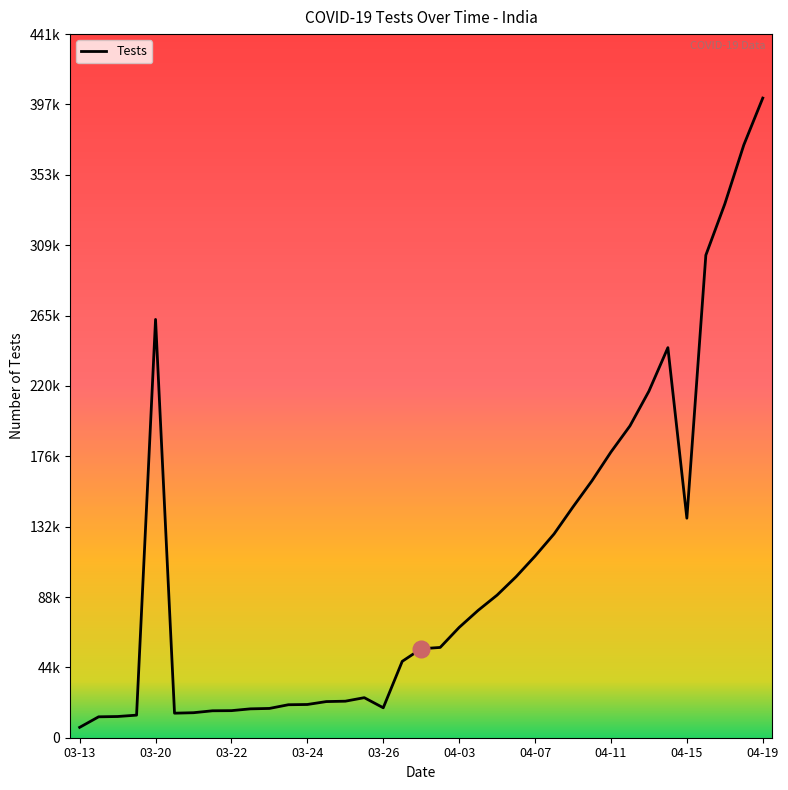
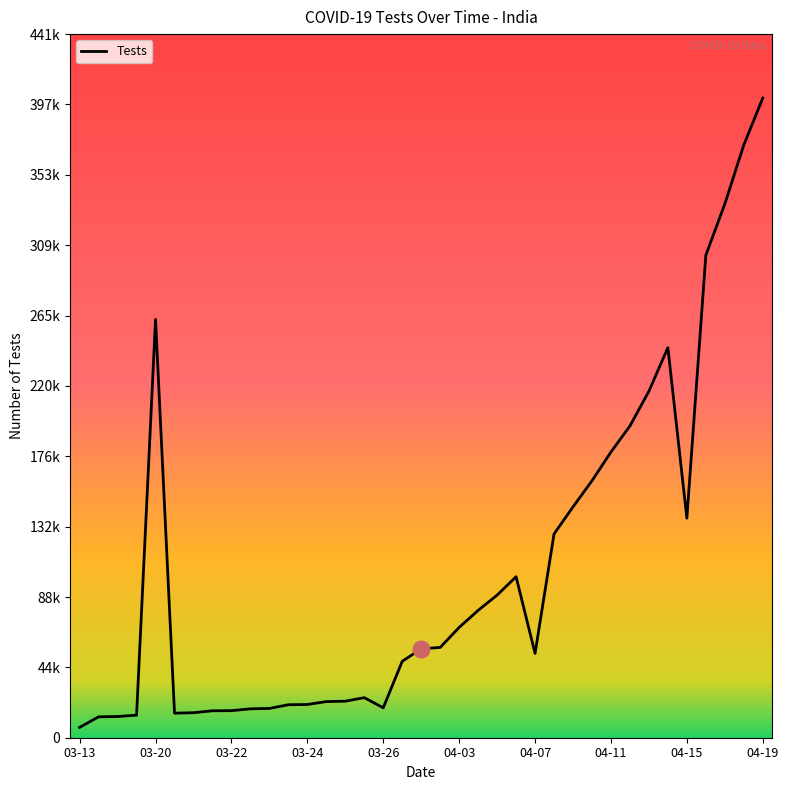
  {
    "Tests": {
      "03-13": 7000,
      "03-20": 263000,
      "03-22": 17000,
      "03-24": 21000,
      "03-26": 19000,
      "04-03": 69000,
-     "04-07": 114000,
+     "04-07": 53000,
      "04-11": 179000,
      "04-15": 138000,
      "04-19": 402000
    }
  }
